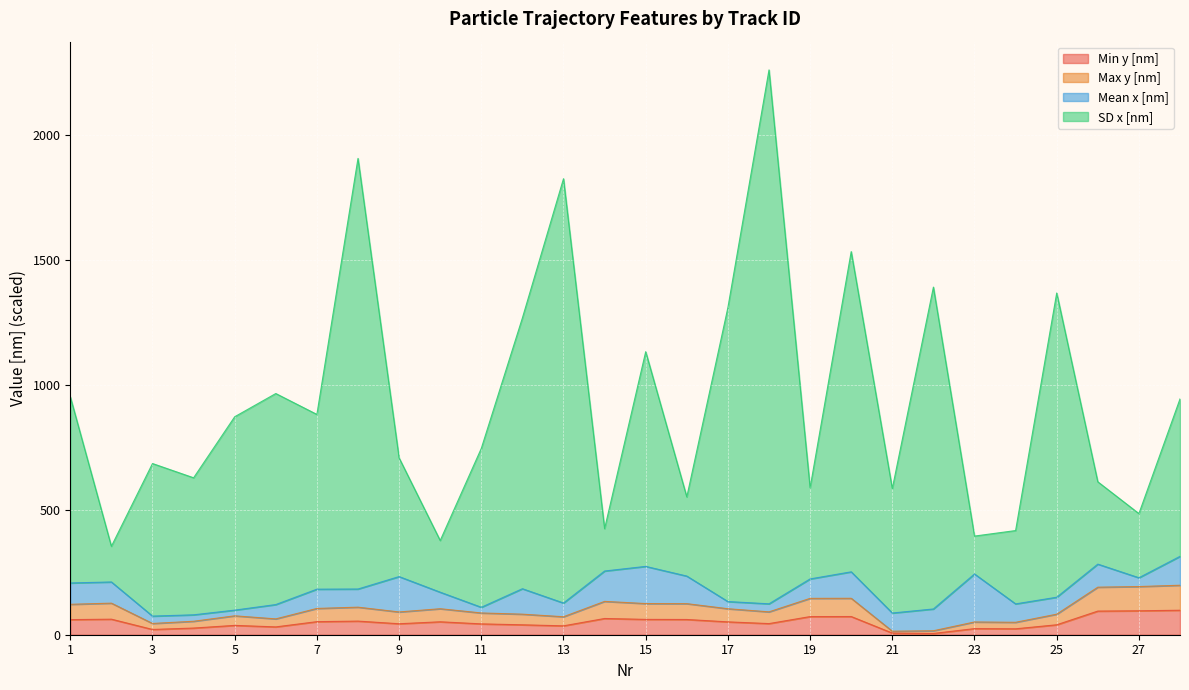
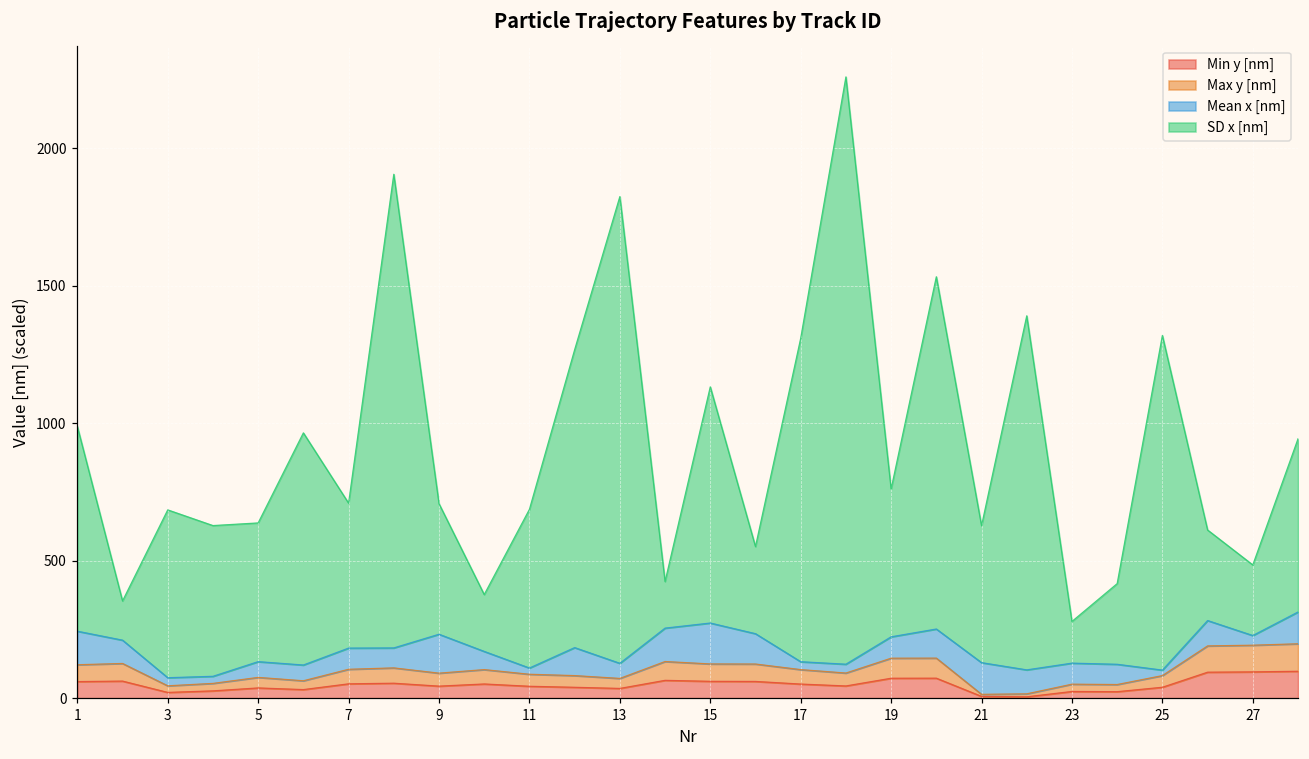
  {
    "Mean x [nm]": {
-     "1": 90,
+     "1": 120,
      "3": 30,
-     "5": 20,
+     "5": 60,
      "7": 80,
      "9": 140,
      "11": 20,
      "13": 50,
      "15": 150,
      "17": 30,
      "19": 80,
-     "21": 70,
-     "23": 190,
-     "25": 70,
+     "21": 120,
+     "23": 80,
+     "25": 20,
      "27": 40
    },
    "SD x [nm]": {
      "1": 740,
      "3": 610,
-     "5": 770,
-     "7": 700,
+     "5": 500,
+     "7": 530,
      "9": 470,
-     "11": 640,
+     "11": 580,
      "13": 1700,
      "15": 860,
      "17": 1180,
-     "19": 360,
+     "19": 540,
      "21": 500,
      "23": 150,
      "25": 1220,
      "27": 260
    }
  }
